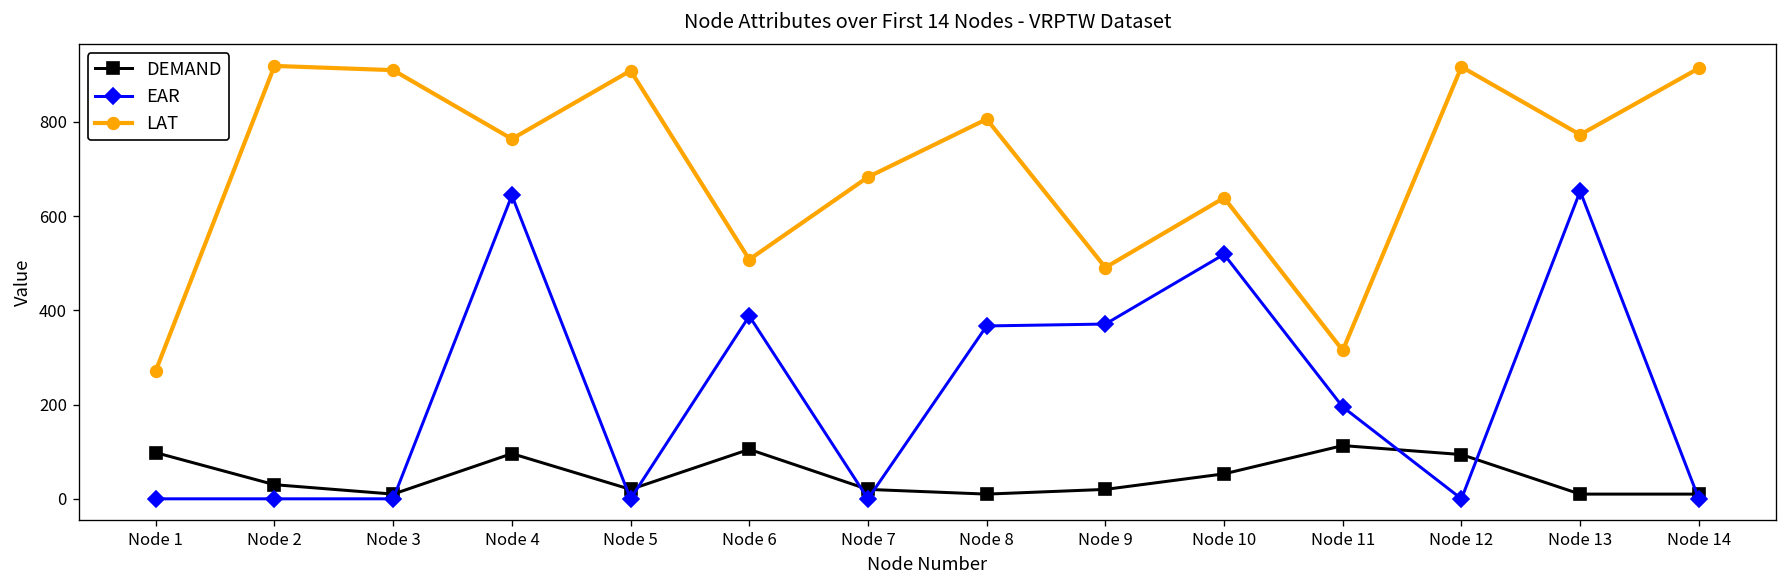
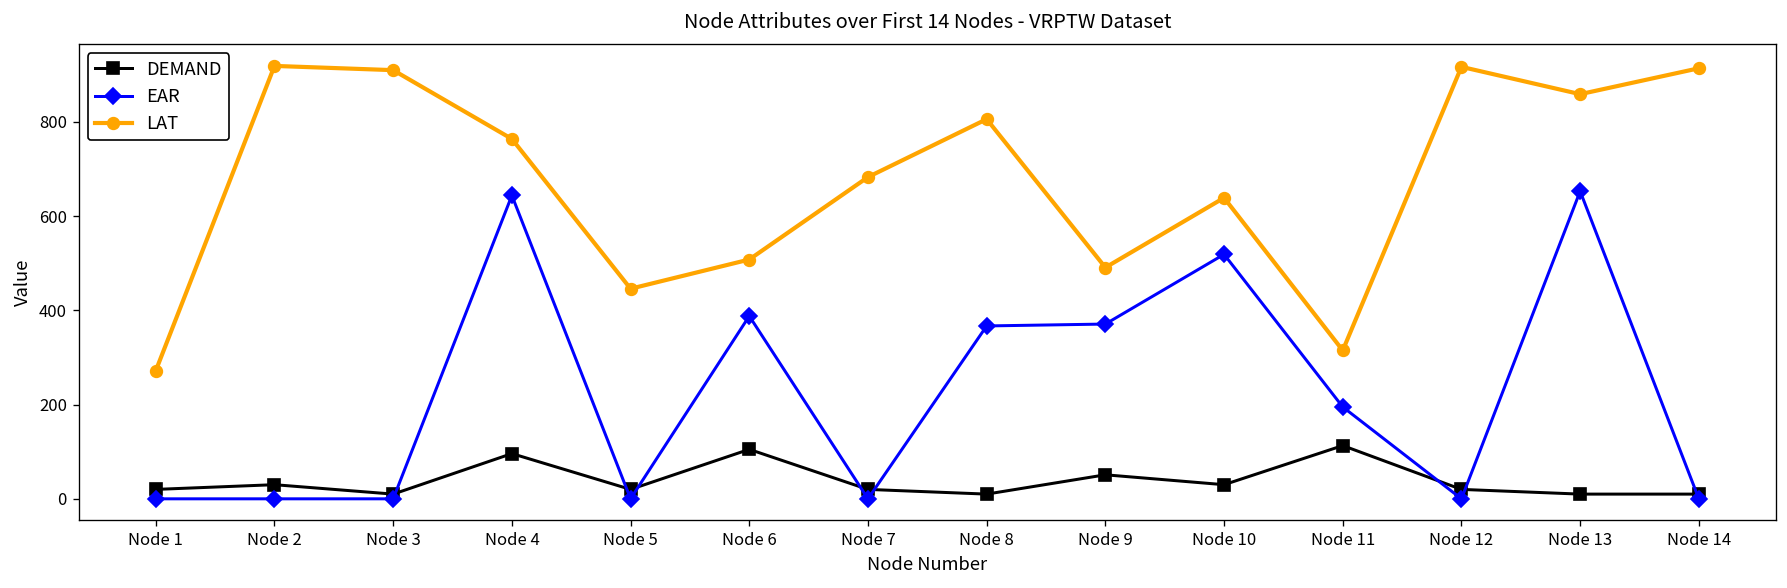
  {
    "DEMAND": {
-     "Node 1": 100,
+     "Node 1": 20,
      "Node 2": 30,
      "Node 3": 10,
      "Node 4": 100,
      "Node 5": 20,
      "Node 6": 110,
      "Node 7": 20,
      "Node 8": 10,
-     "Node 9": 20,
-     "Node 10": 50,
+     "Node 9": 50,
+     "Node 10": 30,
      "Node 11": 110,
-     "Node 12": 90,
+     "Node 12": 20,
      "Node 13": 10,
      "Node 14": 10
    },
    "EAR": {
      "Node 1": 0,
      "Node 2": 0,
      "Node 3": 0,
      "Node 4": 640,
      "Node 5": 0,
      "Node 6": 390,
      "Node 7": 0,
      "Node 8": 370,
      "Node 9": 370,
      "Node 10": 520,
      "Node 11": 200,
      "Node 12": 0,
      "Node 13": 650,
      "Node 14": 0
    },
    "LAT": {
      "Node 1": 270,
      "Node 2": 920,
      "Node 3": 910,
      "Node 4": 760,
-     "Node 5": 910,
+     "Node 5": 450,
      "Node 6": 510,
      "Node 7": 680,
      "Node 8": 810,
      "Node 9": 490,
      "Node 10": 640,
      "Node 11": 320,
      "Node 12": 920,
-     "Node 13": 770,
+     "Node 13": 860,
      "Node 14": 910
    }
  }
